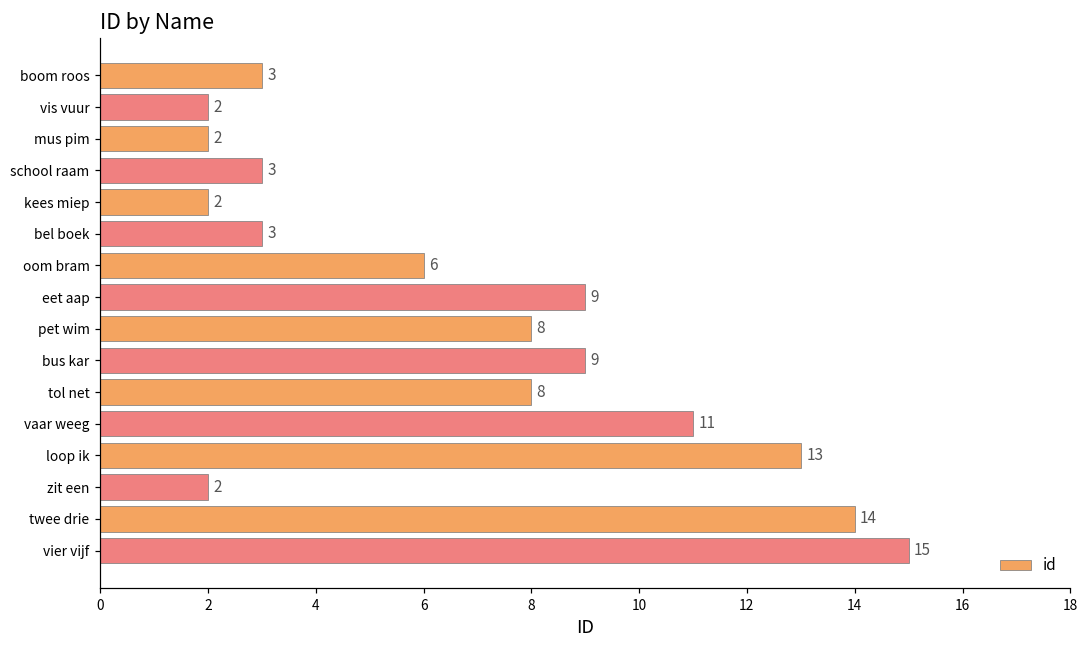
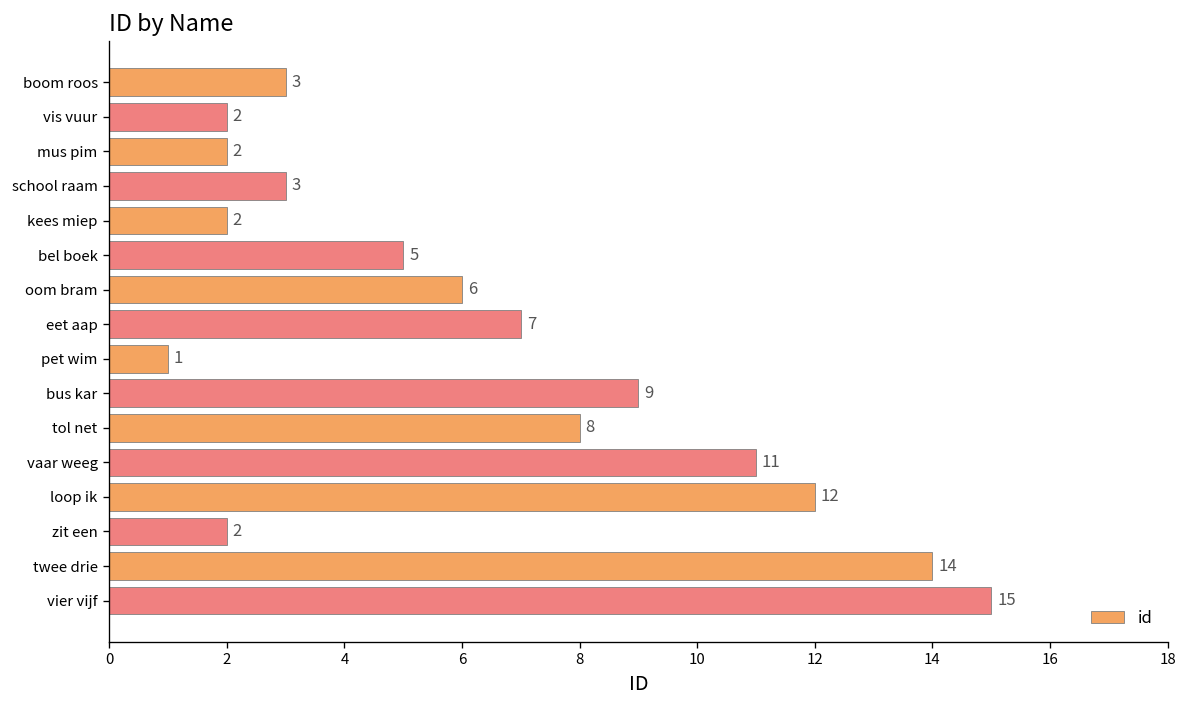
  {
    "boom roos": 3,
    "vis vuur": 2,
    "mus pim": 2,
    "school raam": 3,
    "kees miep": 2,
-   "bel boek": 3,
+   "bel boek": 5,
    "oom bram": 6,
-   "eet aap": 9,
-   "pet wim": 8,
+   "eet aap": 7,
+   "pet wim": 1,
    "bus kar": 9,
    "tol net": 8,
    "vaar weeg": 11,
-   "loop ik": 13,
+   "loop ik": 12,
    "zit een": 2,
    "twee drie": 14,
    "vier vijf": 15
  }
